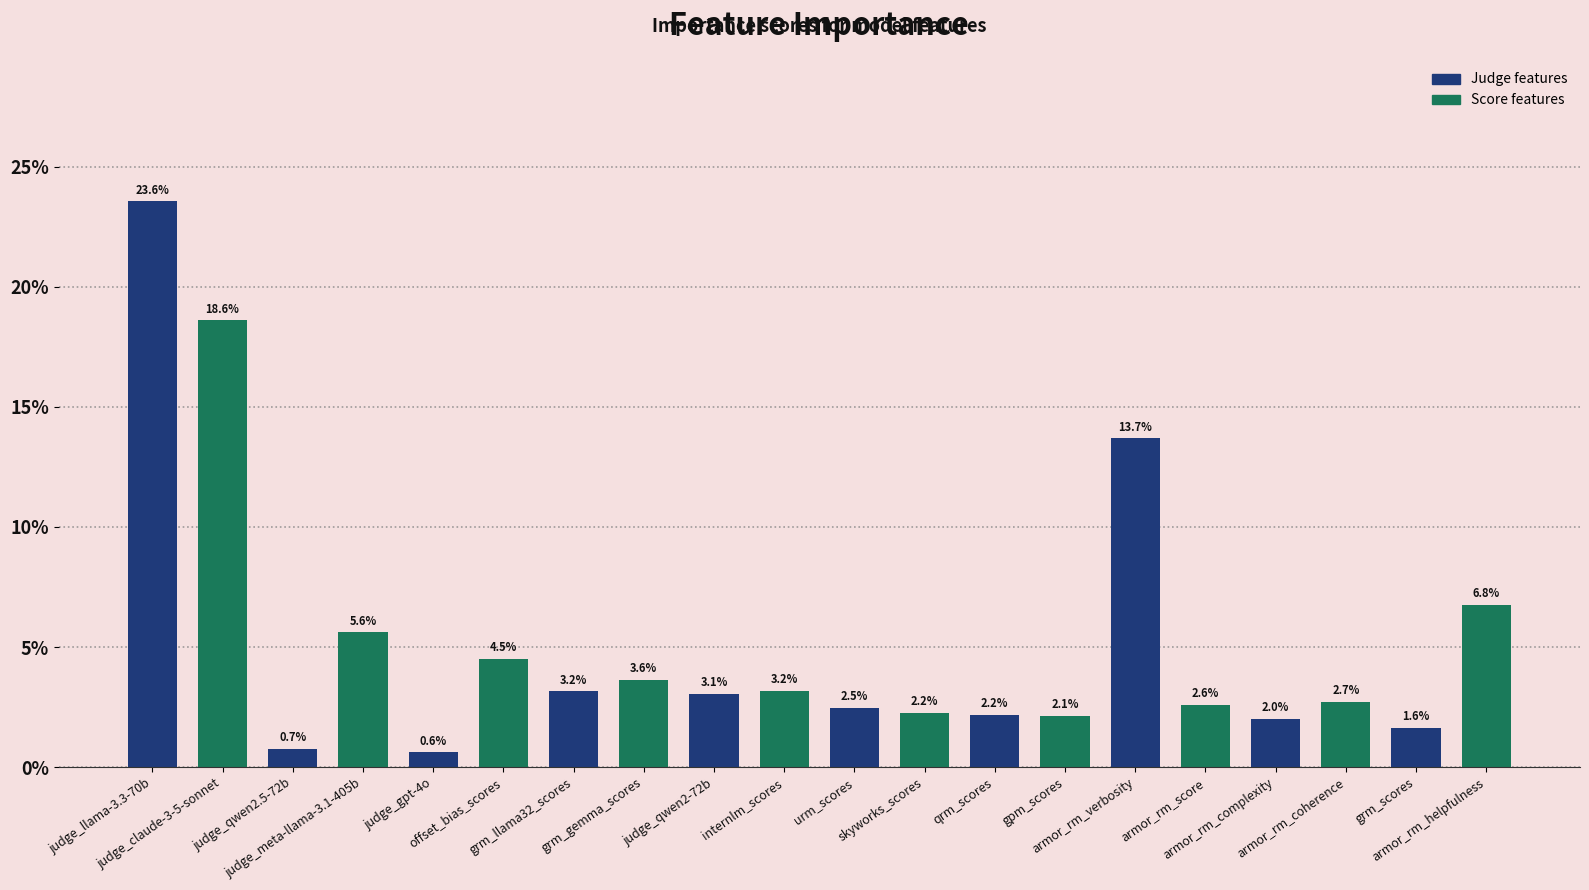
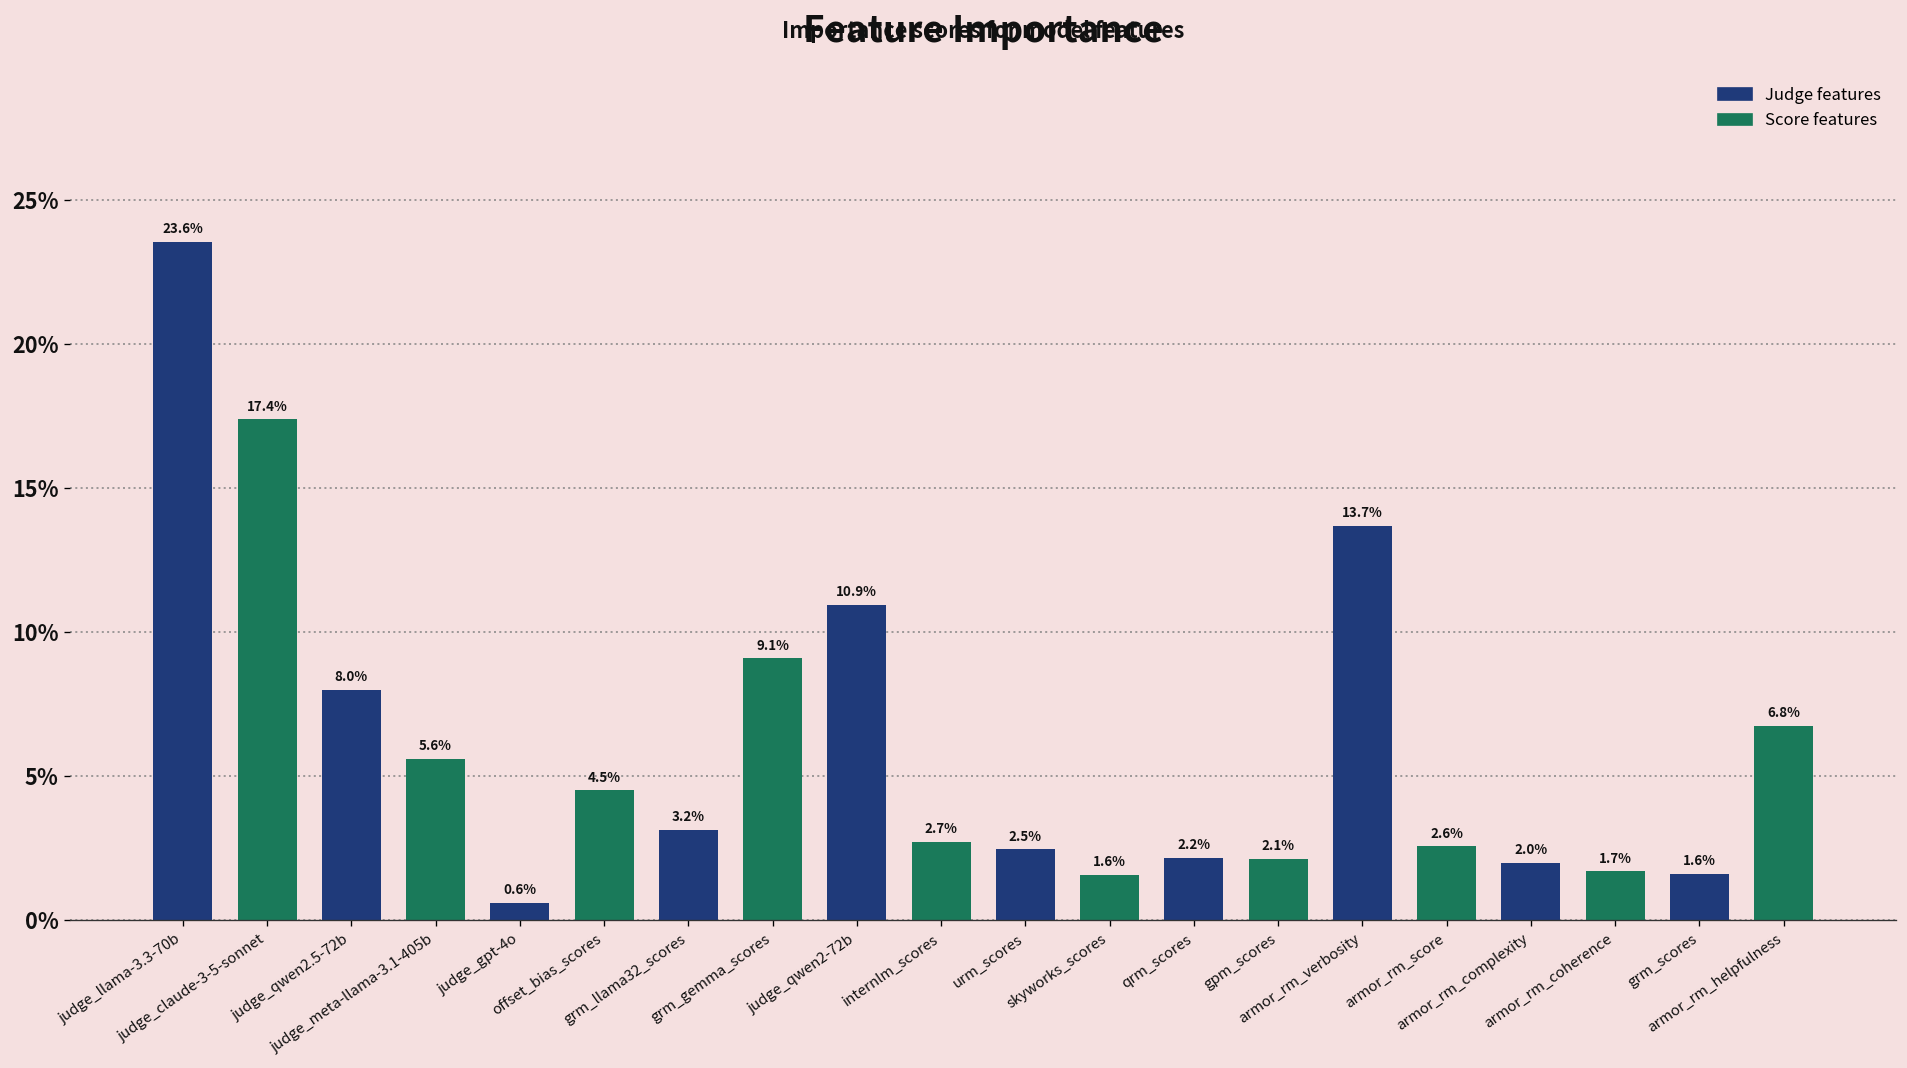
  {
    "judge_llama-3.3-70b": "23.6%",
-   "judge_claude-3-5-sonnet": "18.6%",
-   "judge_qwen2.5-72b": "0.7%",
+   "judge_claude-3-5-sonnet": "17.4%",
+   "judge_qwen2.5-72b": "8.0%",
    "judge_meta-llama-3.1-405b": "5.6%",
    "judge_gpt-4o": "0.6%",
    "offset_bias_scores": "4.5%",
    "grm_llama32_scores": "3.2%",
-   "grm_gemma_scores": "3.6%",
-   "judge_qwen2-72b": "3.1%",
-   "internlm_scores": "3.2%",
+   "grm_gemma_scores": "9.1%",
+   "judge_qwen2-72b": "10.9%",
+   "internlm_scores": "2.7%",
    "urm_scores": "2.5%",
-   "skyworks_scores": "2.2%",
+   "skyworks_scores": "1.6%",
    "qrm_scores": "2.2%",
    "gpm_scores": "2.1%",
    "armor_rm_verbosity": "13.7%",
    "armor_rm_score": "2.6%",
    "armor_rm_complexity": "2.0%",
-   "armor_rm_coherence": "2.7%",
+   "armor_rm_coherence": "1.7%",
    "grm_scores": "1.6%",
    "armor_rm_helpfulness": "6.8%"
  }
